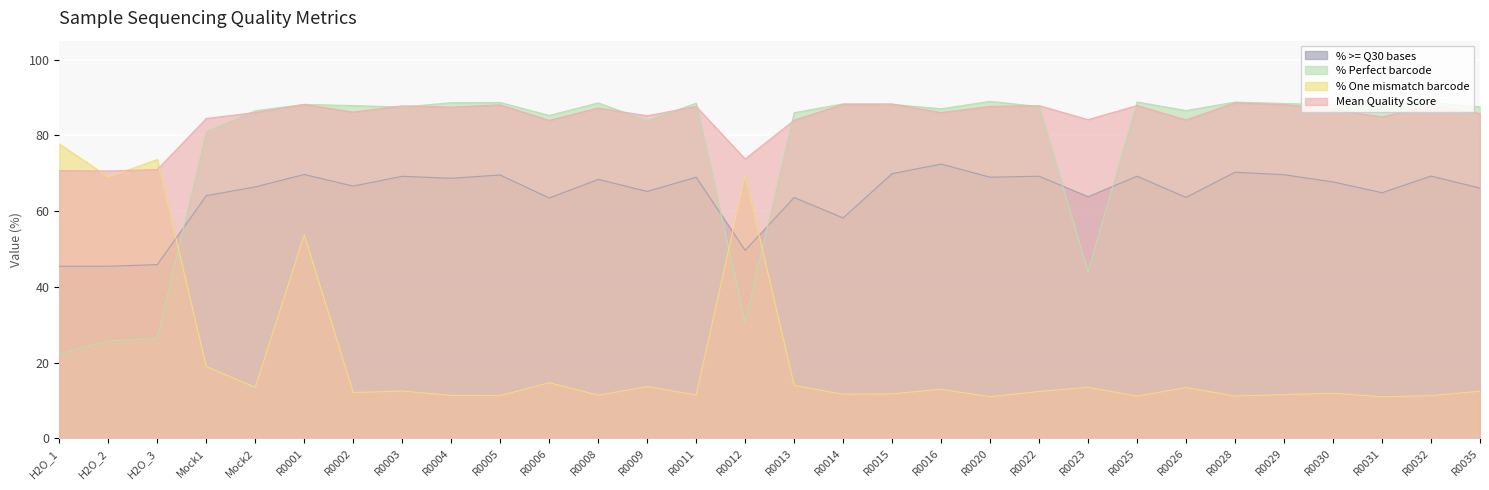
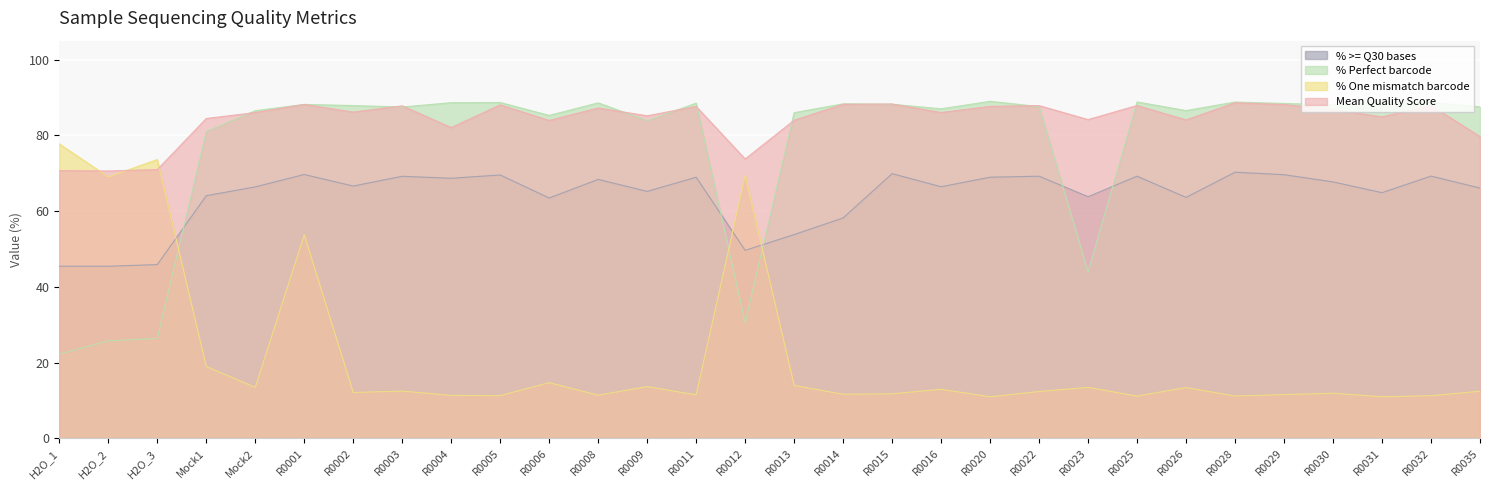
  {
    "% >= Q30 bases": {
      "H2O_1": 45,
      "H2O_2": 45,
      "H2O_3": 46,
      "Mock1": 64,
      "Mock2": 66,
      "R0001": 70,
      "R0002": 67,
      "R0003": 69,
      "R0004": 69,
      "R0005": 70,
      "R0006": 63,
      "R0008": 68,
      "R0009": 65,
      "R0011": 69,
      "R0012": 50,
-     "R0013": 64,
+     "R0013": 54,
      "R0014": 58,
      "R0015": 70,
-     "R0016": 72,
+     "R0016": 66,
      "R0020": 69,
      "R0022": 69,
      "R0023": 64,
      "R0025": 69,
      "R0026": 64,
      "R0028": 70,
      "R0029": 70,
      "R0030": 68,
      "R0031": 65,
      "R0032": 69,
      "R0035": 66
    },
    "% Perfect barcode": {
      "H2O_1": 22,
      "H2O_2": 26,
      "H2O_3": 26,
      "Mock1": 81,
      "R0002": 88,
      "R0004": 89,
      "R0006": 85,
      "R0008": 89,
      "R0009": 84,
      "R0011": 89,
      "R0012": 31,
      "R0013": 86,
      "R0016": 87,
      "R0020": 89,
      "R0023": 44,
      "R0025": 89,
      "R0026": 87,
      "R0035": 88
    },
    "% One mismatch barcode": {
      "H2O_1": 78,
      "H2O_2": 69,
      "H2O_3": 74,
      "Mock1": 19,
      "Mock2": 13,
      "R0001": 54,
      "R0002": 12,
      "R0003": 13,
      "R0004": 11,
      "R0005": 11,
      "R0006": 15,
      "R0008": 11,
      "R0009": 14,
      "R0011": 12,
      "R0012": 69,
      "R0013": 14,
      "R0014": 12,
      "R0015": 12,
      "R0016": 13,
      "R0020": 11,
      "R0022": 12,
      "R0023": 13,
      "R0025": 11,
      "R0026": 13,
      "R0028": 11,
      "R0029": 12,
      "R0030": 12,
      "R0031": 11,
      "R0032": 11,
      "R0035": 12
    },
    "Mean Quality Score": {
      "H2O_1": 71,
      "H2O_2": 71,
      "H2O_3": 71,
      "Mock1": 84,
      "R0002": 86,
-     "R0004": 87,
+     "R0004": 82,
      "R0006": 84,
      "R0008": 87,
      "R0009": 85,
      "R0011": 88,
      "R0012": 74,
      "R0013": 84,
      "R0016": 86,
      "R0020": 88,
      "R0023": 84,
      "R0025": 88,
      "R0026": 84,
      "R0031": 85,
-     "R0035": 86
+     "R0035": 80
    }
  }
